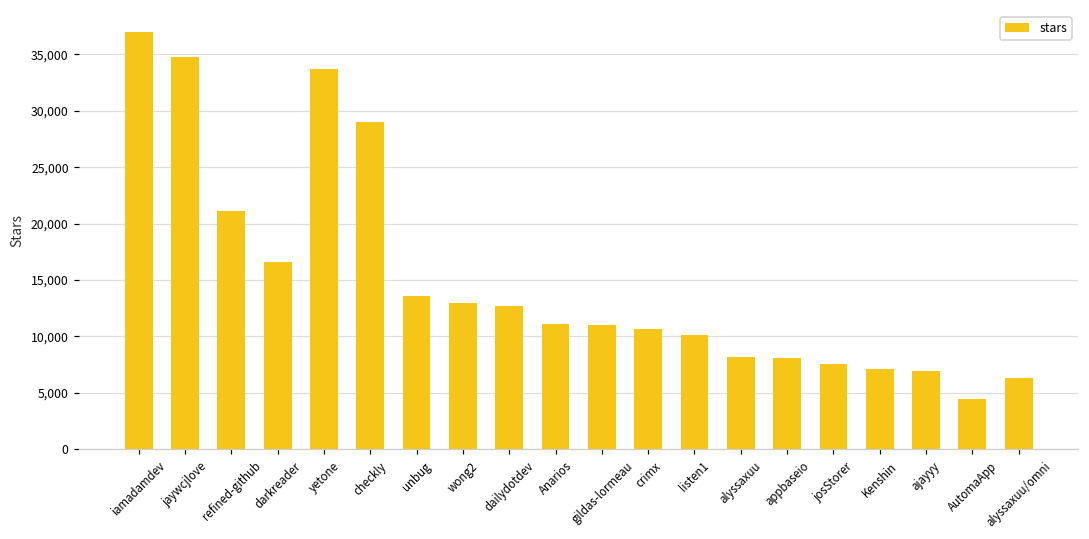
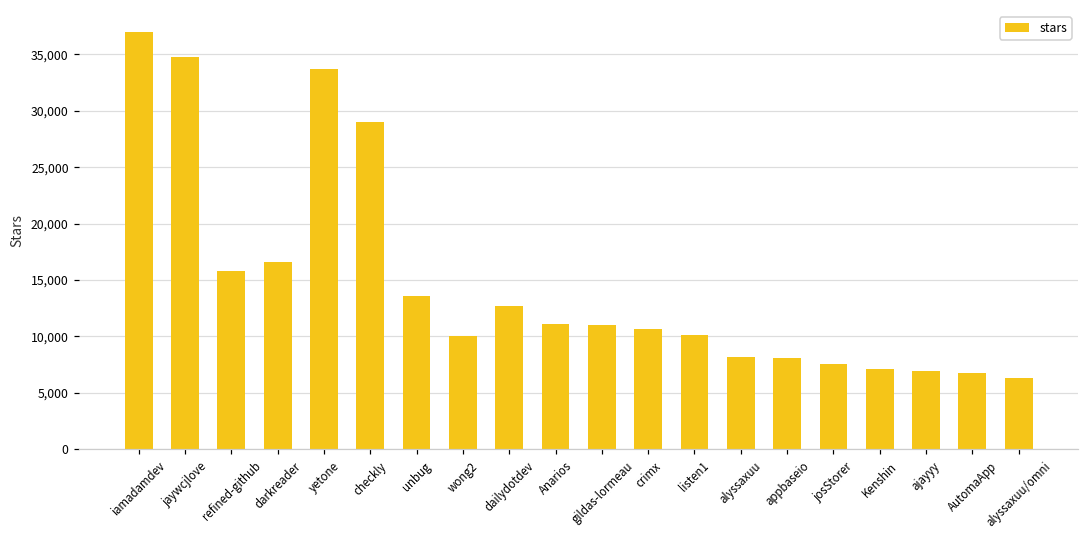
  {
    "iamadamdev": "37,000",
    "jaywcjlove": "34,800",
-   "refined-github": "21,100",
+   "refined-github": "15,800",
    "darkreader": "16,600",
    "yetone": "33,700",
    "checkly": "29,000",
    "unbug": "13,600",
-   "wong2": "13,000",
+   "wong2": "10,100",
    "dailydotdev": "12,700",
    "Anarios": "11,100",
    "gildas-lormeau": "11,000",
    "crimx": "10,700",
    "listen1": "10,100",
    "alyssaxuu": "8,200",
    "appbaseio": "8,100",
    "josStorer": "7,600",
    "Kenshin": "7,100",
    "ajayyy": "6,900",
-   "AutomaApp": "4,500",
+   "AutomaApp": "6,800",
    "alyssaxuu/omni": "6,300"
  }
